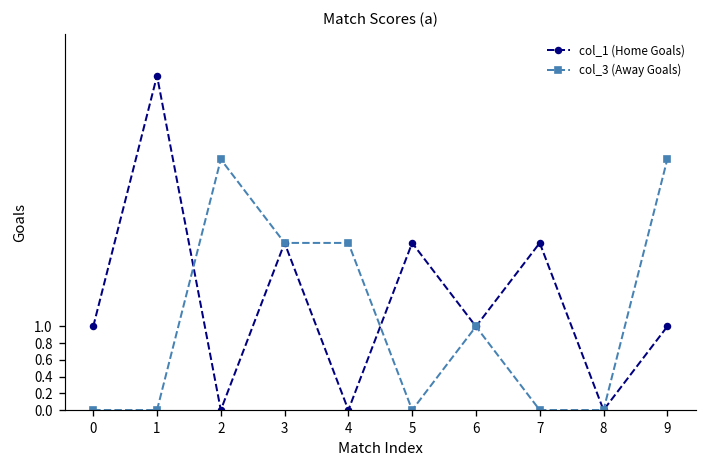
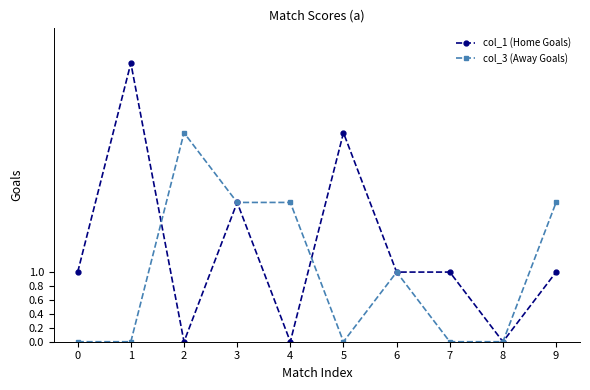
  {
    "col_1 (Home Goals)": {
      "0": 1,
      "1": 4,
      "2": 0,
      "4": 0,
-     "5": 2,
-     "7": 2,
+     "5": 3,
+     "7": 1,
      "9": 1
    },
    "col_3 (Away Goals)": {
      "0": 0,
      "1": 0,
      "2": 3,
      "4": 2,
      "5": 0,
      "7": 0,
-     "9": 3
+     "9": 2
    }
  }
